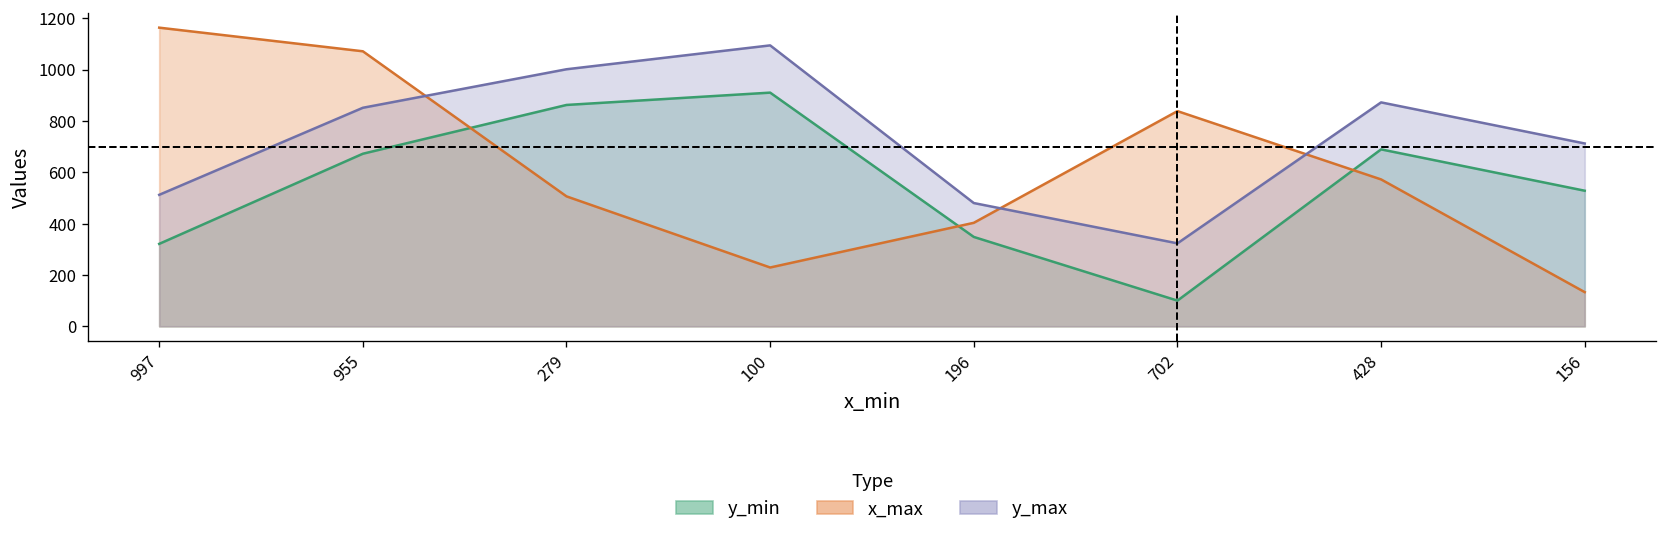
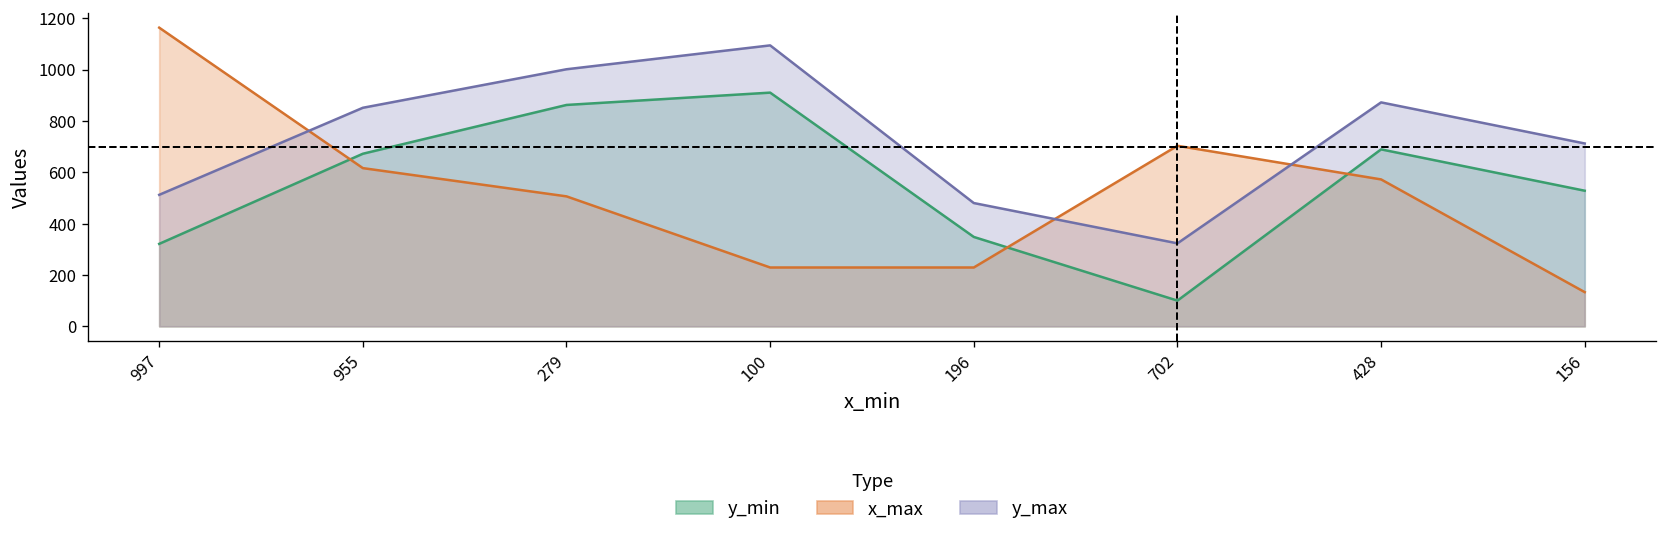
  {
    "x_max": {
      "997": 1160,
-     "955": 1070,
+     "955": 620,
      "279": 510,
      "100": 230,
-     "196": 400,
-     "702": 840,
+     "196": 230,
+     "702": 700,
      "428": 570,
      "156": 130
    }
  }
